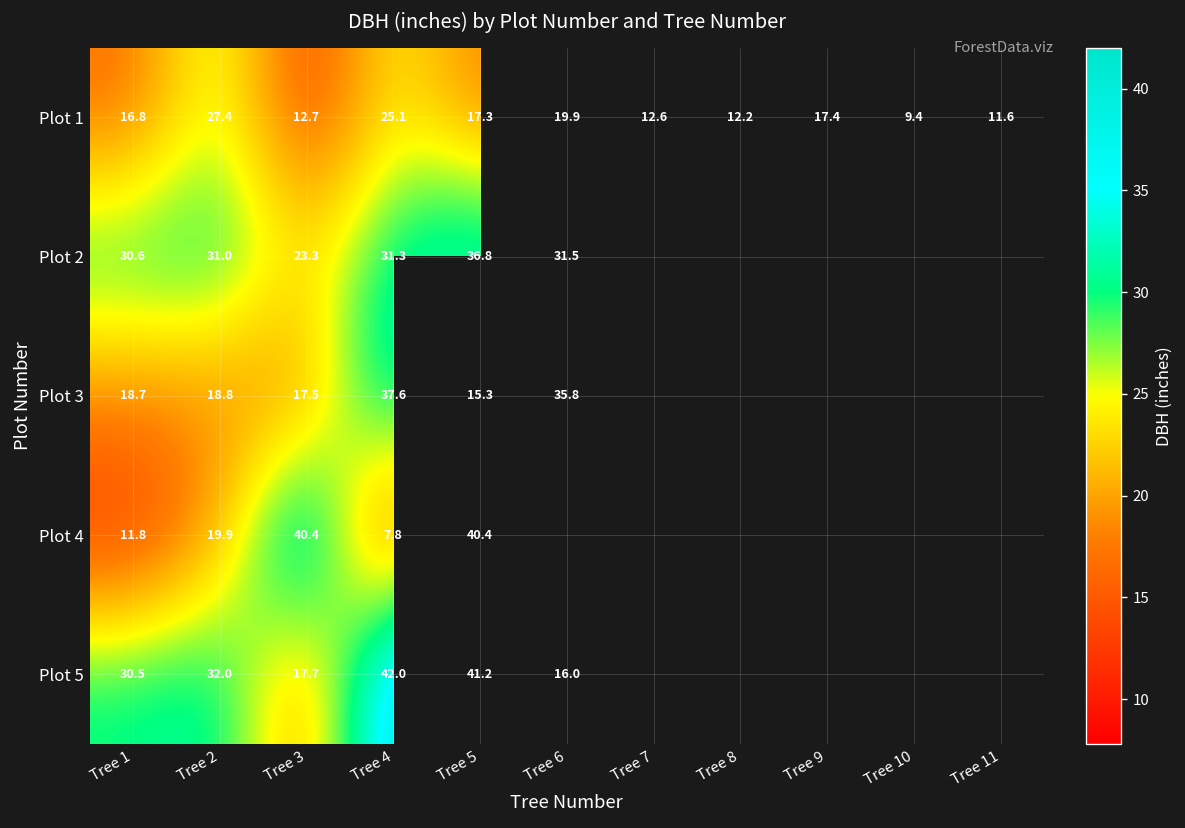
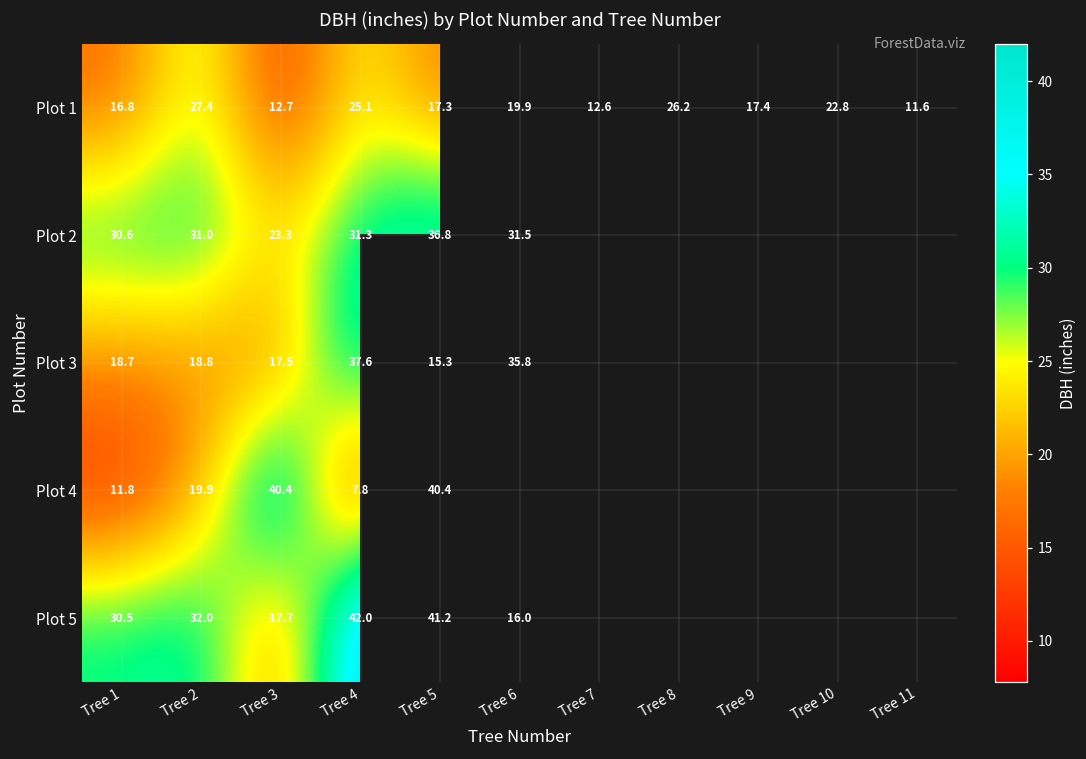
  {
    "Plot 1": {
      "Tree 1": 16.8,
      "Tree 2": 27.4,
      "Tree 3": 12.7,
      "Tree 4": 25.1,
      "Tree 5": 17.3,
      "Tree 6": 19.9,
      "Tree 7": 12.6,
-     "Tree 8": 12.2,
+     "Tree 8": 26.2,
      "Tree 9": 17.4,
-     "Tree 10": 9.4
+     "Tree 10": 22.8
    },
    "Plot 2": {
      "Tree 1": 30.6,
      "Tree 2": 31.0,
      "Tree 3": 23.3,
      "Tree 4": 31.3,
      "Tree 5": 36.8,
      "Tree 6": 31.5
    },
    "Plot 3": {
      "Tree 1": 18.7,
      "Tree 2": 18.8,
      "Tree 3": 17.5,
      "Tree 4": 37.6,
      "Tree 5": 15.3,
      "Tree 6": 35.8
    },
    "Plot 4": {
      "Tree 1": 11.8,
      "Tree 2": 19.9,
      "Tree 3": 40.4,
      "Tree 4": 7.8,
      "Tree 5": 40.4
    },
    "Plot 5": {
      "Tree 1": 30.5,
      "Tree 2": 32.0,
      "Tree 3": 17.7,
      "Tree 4": 42.0,
      "Tree 5": 41.2,
      "Tree 6": 16.0
    }
  }
